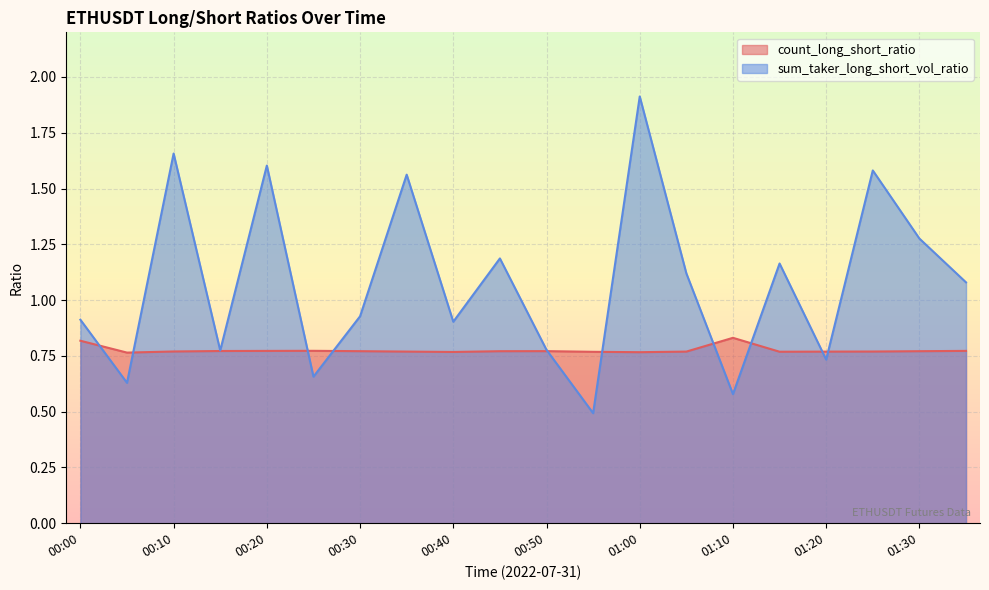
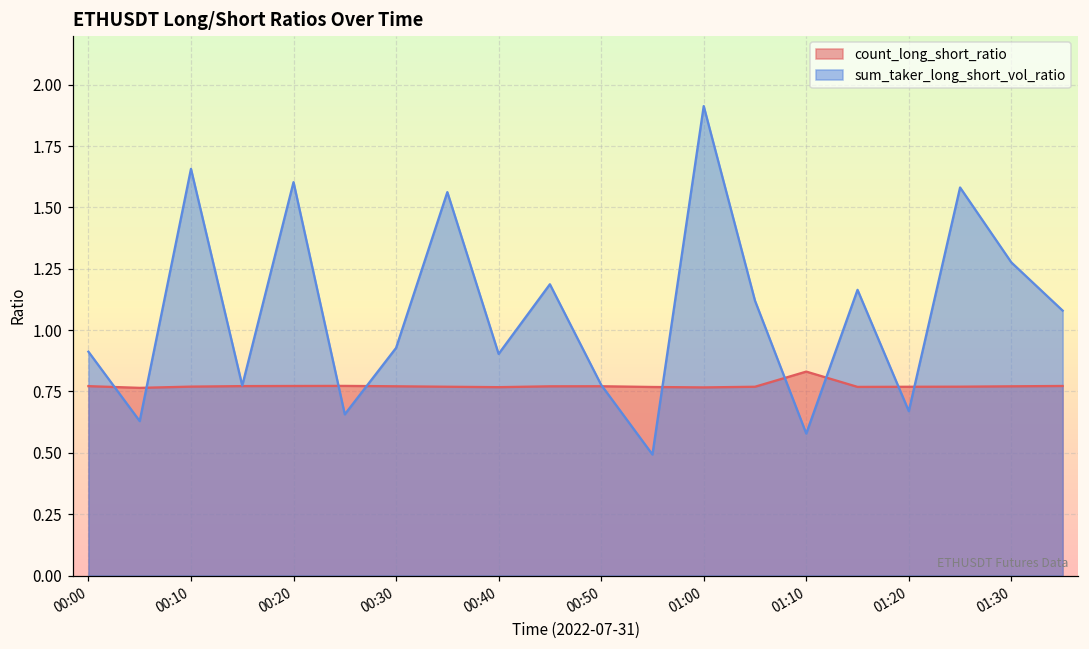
  {
    "count_long_short_ratio": {
-     "00:00": 0.82,
+     "00:00": 0.77,
      "00:10": 0.77,
      "00:20": 0.77,
      "00:30": 0.77,
      "00:40": 0.77,
      "01:00": 0.77,
      "01:10": 0.83,
      "01:20": 0.77,
      "01:30": 0.77
    },
    "sum_taker_long_short_vol_ratio": {
      "00:00": 0.91,
      "00:10": 1.66,
      "00:20": 1.60,
      "00:30": 0.93,
      "00:40": 0.90,
      "01:00": 1.91,
      "01:10": 0.58,
-     "01:20": 0.73,
+     "01:20": 0.67,
      "01:30": 1.28
    }
  }
